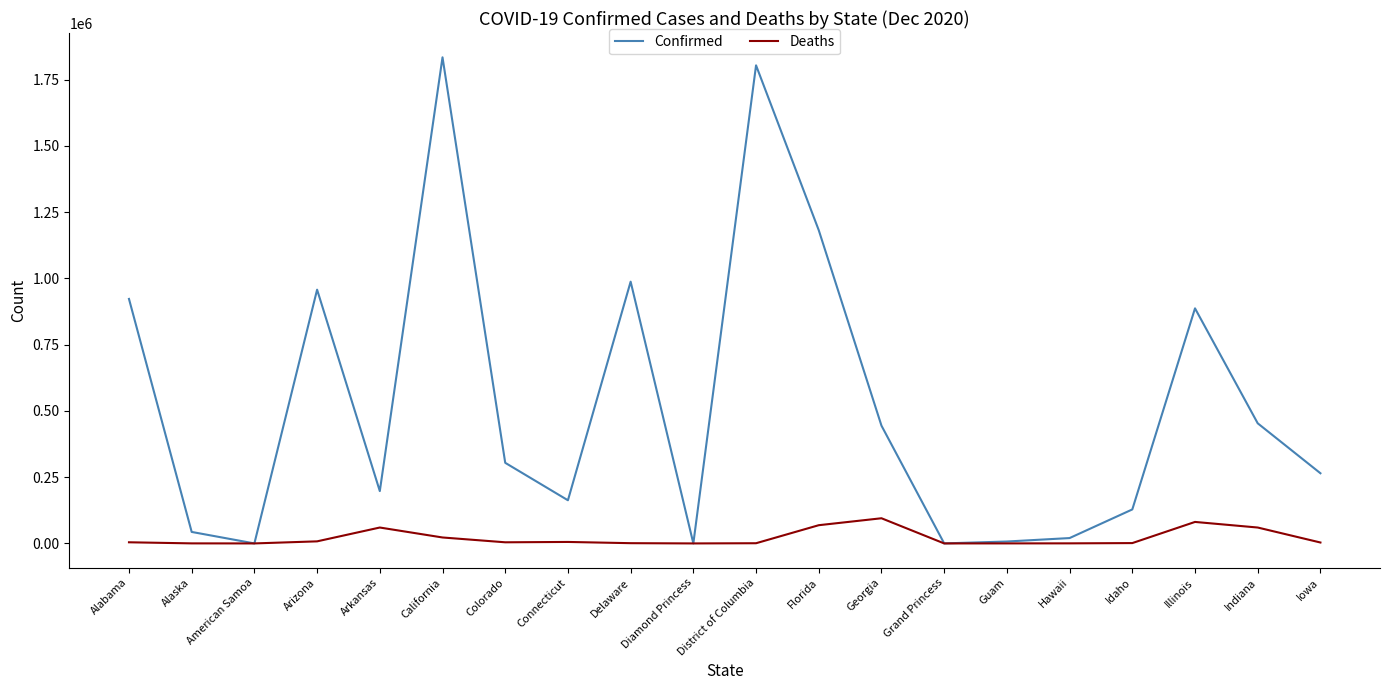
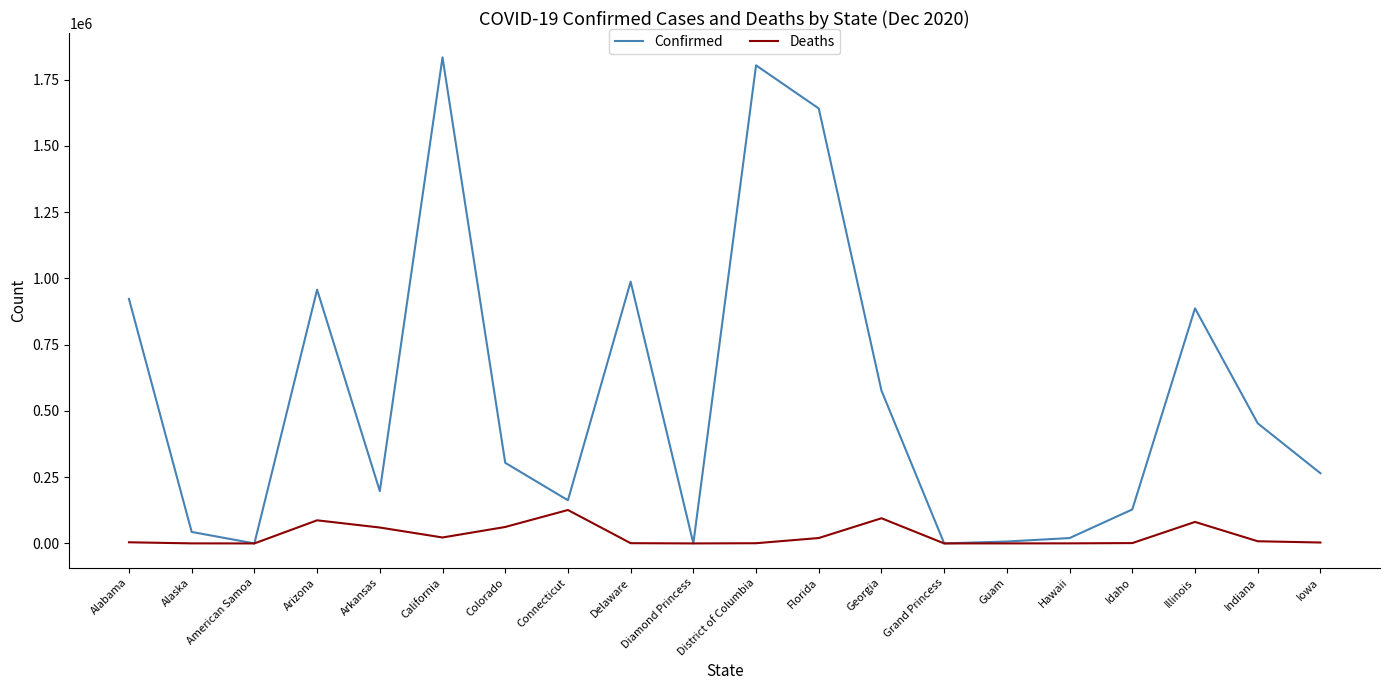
  {
    "Confirmed": {
      "Alabama": 920000,
      "Alaska": 40000,
      "Arizona": 960000,
      "Arkansas": 200000,
      "California": 1830000,
      "Colorado": 300000,
      "Connecticut": 160000,
      "Delaware": 990000,
      "District of Columbia": 1800000,
-     "Florida": 1180000,
-     "Georgia": 440000,
+     "Florida": 1640000,
+     "Georgia": 580000,
      "Hawaii": 20000,
      "Idaho": 130000,
      "Illinois": 890000,
      "Indiana": 450000,
      "Iowa": 260000
    },
    "Deaths": {
      "Alabama": 0,
      "Alaska": 0,
-     "Arizona": 10000,
+     "Arizona": 90000,
      "Arkansas": 60000,
      "California": 20000,
-     "Colorado": 0,
-     "Connecticut": 10000,
+     "Colorado": 60000,
+     "Connecticut": 130000,
      "Delaware": 0,
      "District of Columbia": 0,
-     "Florida": 70000,
+     "Florida": 20000,
      "Georgia": 90000,
      "Hawaii": 0,
      "Idaho": 0,
      "Illinois": 80000,
-     "Indiana": 60000,
+     "Indiana": 10000,
      "Iowa": 0
    }
  }
